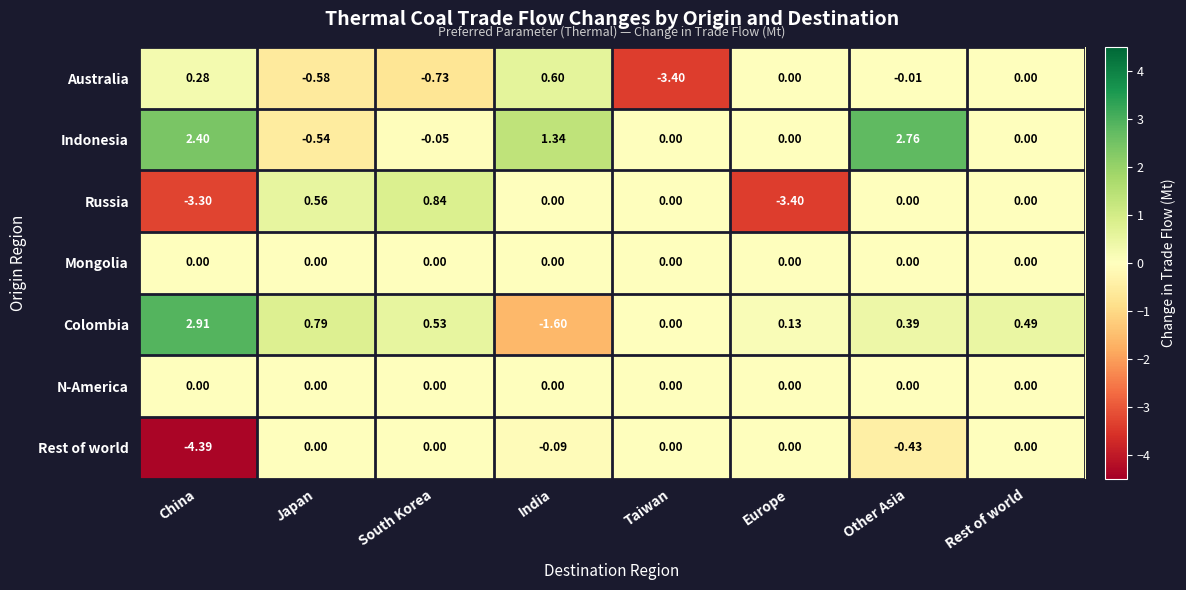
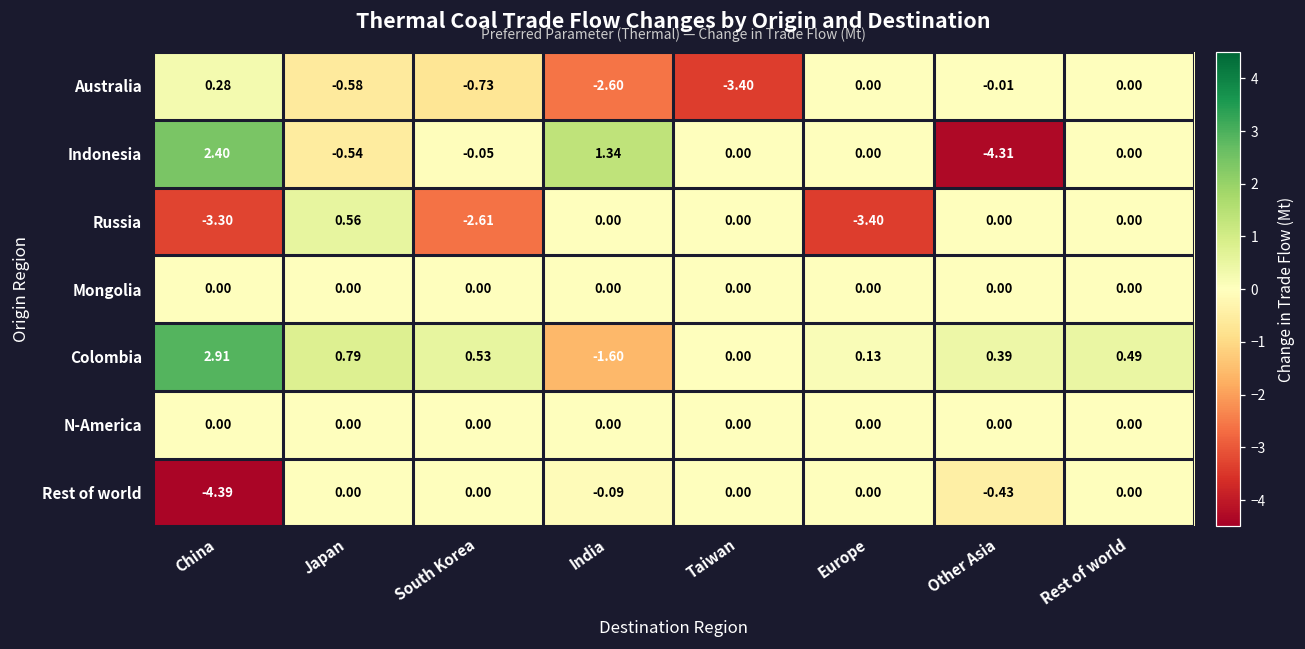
  {
    "Australia": {
      "China": 0.28,
      "Japan": -0.58,
      "South Korea": -0.73,
-     "India": 0.60,
+     "India": -2.60,
      "Taiwan": -3.40,
      "Europe": 0.00,
      "Other Asia": -0.01,
      "Rest of world": 0.00
    },
    "Indonesia": {
      "China": 2.40,
      "Japan": -0.54,
      "South Korea": -0.05,
      "India": 1.34,
      "Taiwan": 0.00,
      "Europe": 0.00,
-     "Other Asia": 2.76,
+     "Other Asia": -4.31,
      "Rest of world": 0.00
    },
    "Russia": {
      "China": -3.30,
      "Japan": 0.56,
-     "South Korea": 0.84,
+     "South Korea": -2.61,
      "India": 0.00,
      "Taiwan": 0.00,
      "Europe": -3.40,
      "Other Asia": 0.00,
      "Rest of world": 0.00
    },
    "Mongolia": {
      "China": 0.00,
      "Japan": 0.00,
      "South Korea": 0.00,
      "India": 0.00,
      "Taiwan": 0.00,
      "Europe": 0.00,
      "Other Asia": 0.00,
      "Rest of world": 0.00
    },
    "Colombia": {
      "China": 2.91,
      "Japan": 0.79,
      "South Korea": 0.53,
      "India": -1.60,
      "Taiwan": 0.00,
      "Europe": 0.13,
      "Other Asia": 0.39,
      "Rest of world": 0.49
    },
    "N-America": {
      "China": 0.00,
      "Japan": 0.00,
      "South Korea": 0.00,
      "India": 0.00,
      "Taiwan": 0.00,
      "Europe": 0.00,
      "Other Asia": 0.00,
      "Rest of world": 0.00
    },
    "Rest of world": {
      "China": -4.39,
      "Japan": 0.00,
      "South Korea": 0.00,
      "India": -0.09,
      "Taiwan": 0.00,
      "Europe": 0.00,
      "Other Asia": -0.43,
      "Rest of world": 0.00
    }
  }
